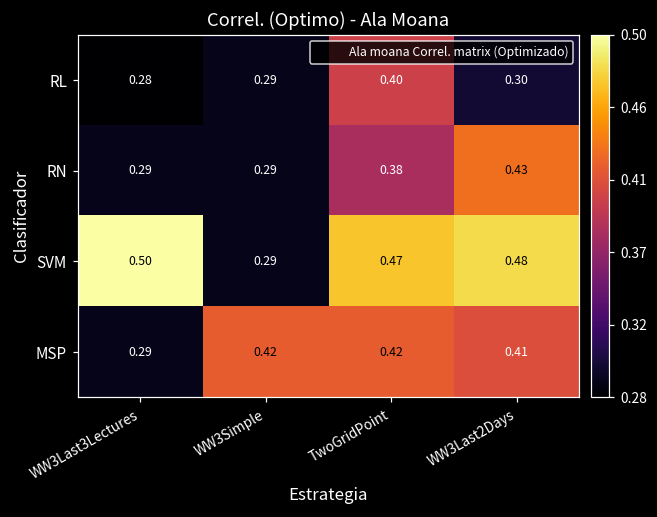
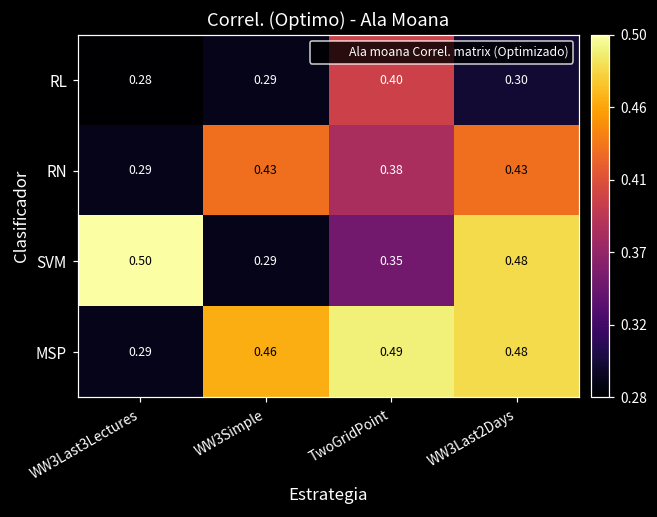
  {
    "RL": {
      "WW3Last3Lectures": 0.28,
      "WW3Simple": 0.29,
      "TwoGridPoint": 0.40,
      "WW3Last2Days": 0.30
    },
    "RN": {
      "WW3Last3Lectures": 0.29,
-     "WW3Simple": 0.29,
+     "WW3Simple": 0.43,
      "TwoGridPoint": 0.38,
      "WW3Last2Days": 0.43
    },
    "SVM": {
      "WW3Last3Lectures": 0.50,
      "WW3Simple": 0.29,
-     "TwoGridPoint": 0.47,
+     "TwoGridPoint": 0.35,
      "WW3Last2Days": 0.48
    },
    "MSP": {
      "WW3Last3Lectures": 0.29,
-     "WW3Simple": 0.42,
-     "TwoGridPoint": 0.42,
-     "WW3Last2Days": 0.41
+     "WW3Simple": 0.46,
+     "TwoGridPoint": 0.49,
+     "WW3Last2Days": 0.48
    }
  }
